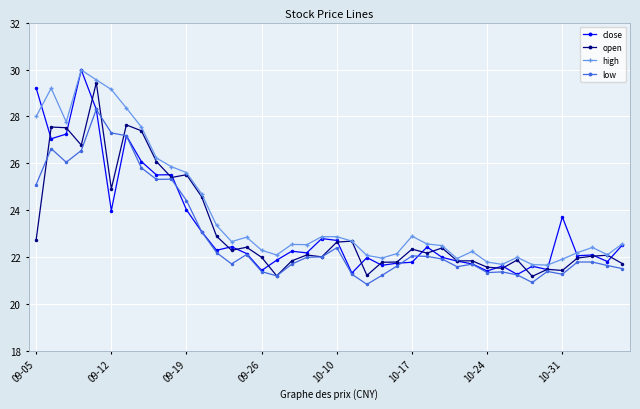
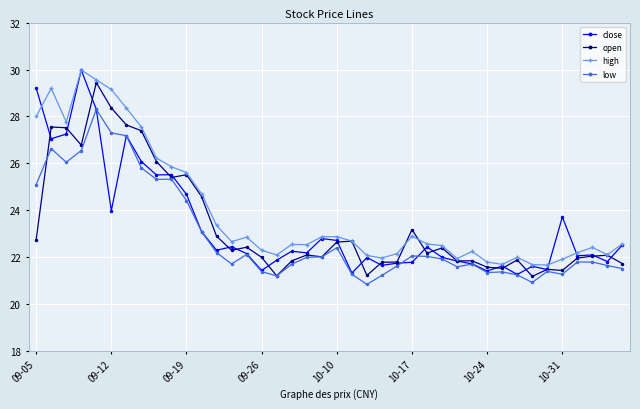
  {
    "close": {
      "09-05": 29.2,
      "09-12": 24.0,
-     "09-19": 24.0,
+     "09-19": 24.7,
      "10-17": 21.8,
      "10-31": 23.7
    },
    "open": {
      "09-05": 22.8,
-     "09-12": 24.9,
+     "09-12": 28.4,
      "09-26": 22.0,
-     "10-17": 22.4,
+     "10-17": 23.2,
      "10-24": 21.6,
      "10-31": 21.4
    }
  }
